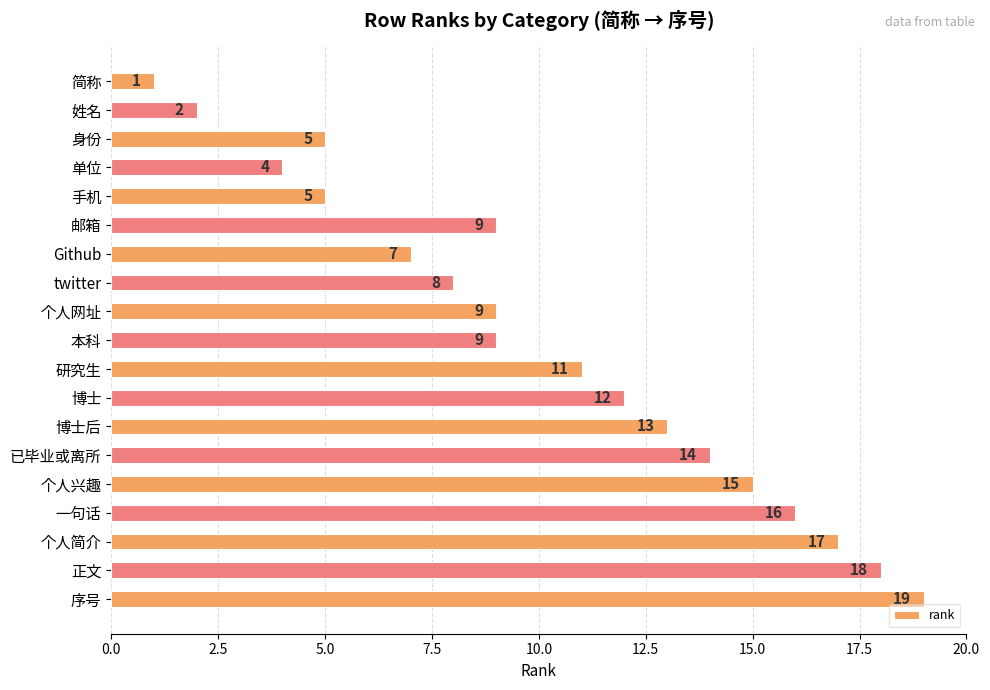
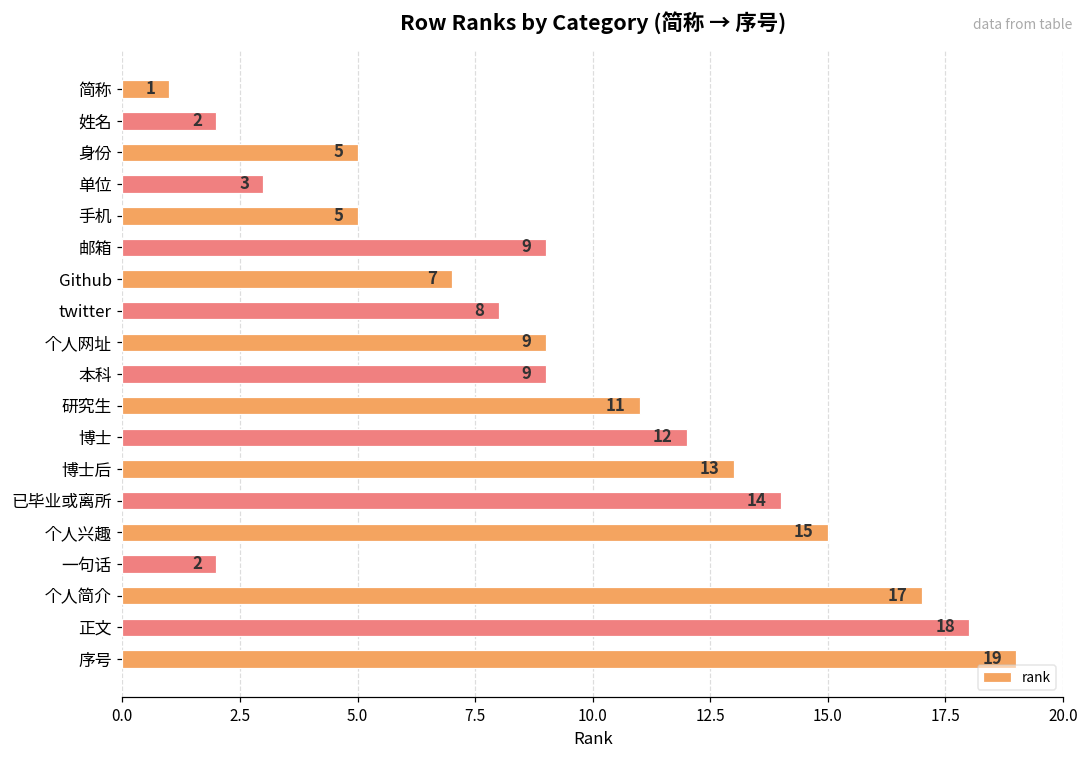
  {
    "简称": 1,
    "姓名": 2,
    "身份": 5,
-   "单位": 4,
+   "单位": 3,
    "手机": 5,
    "邮箱": 9,
    "Github": 7,
    "twitter": 8,
    "个人网址": 9,
    "本科": 9,
    "研究生": 11,
    "博士": 12,
    "博士后": 13,
    "已毕业或离所": 14,
    "个人兴趣": 15,
-   "一句话": 16,
+   "一句话": 2,
    "个人简介": 17,
    "正文": 18
  }
